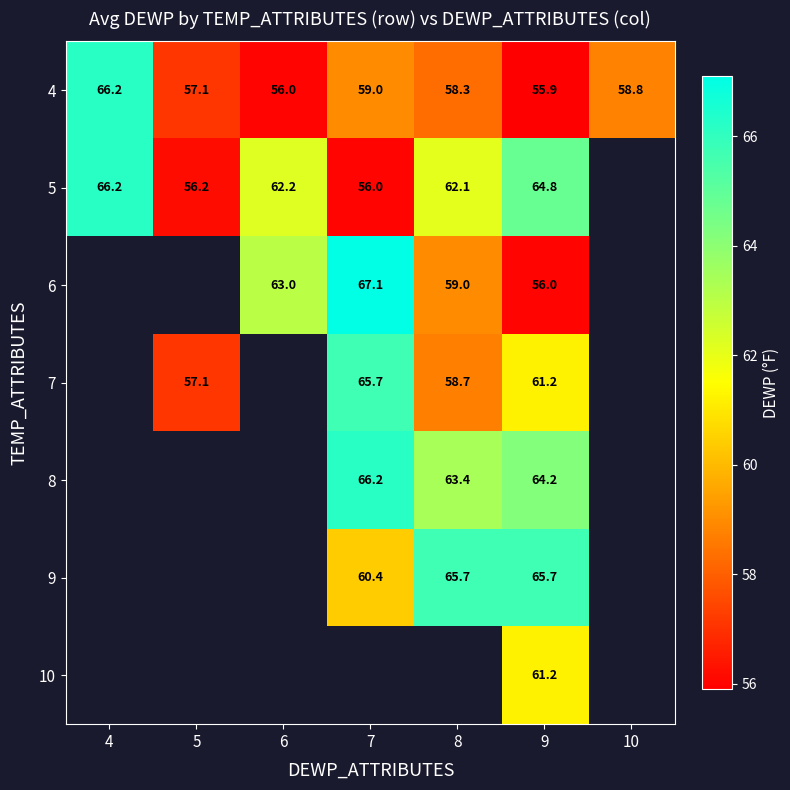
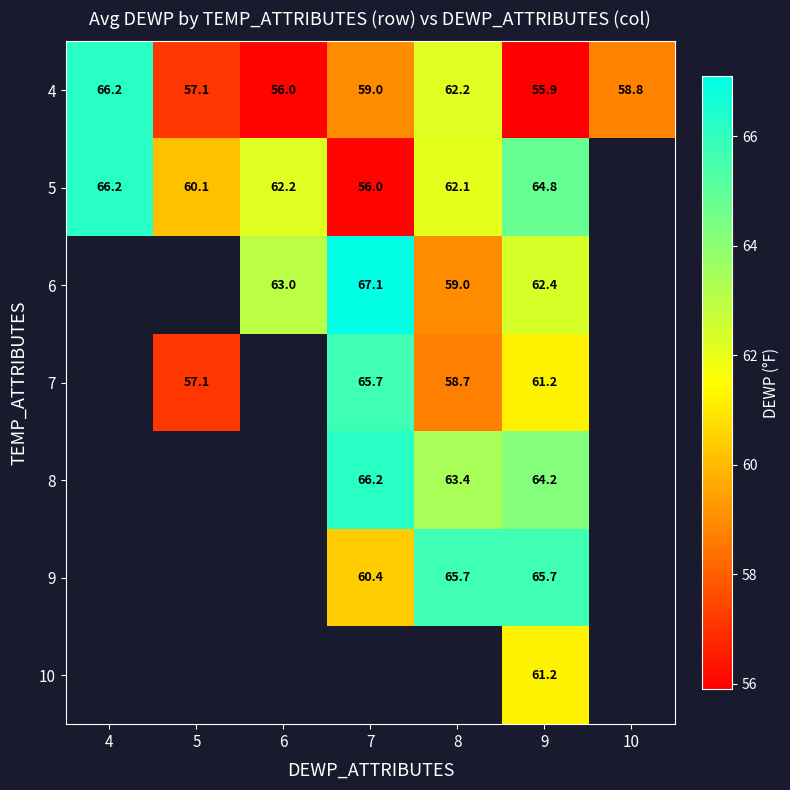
  {
    "4": {
      "4": 66.2,
      "5": 57.1,
      "6": 56.0,
      "7": 59.0,
-     "8": 58.3,
+     "8": 62.2,
      "9": 55.9,
      "10": 58.8
    },
    "5": {
      "4": 66.2,
-     "5": 56.2,
+     "5": 60.1,
      "6": 62.2,
      "7": 56.0,
      "8": 62.1,
      "9": 64.8
    },
    "6": {
      "6": 63.0,
      "7": 67.1,
      "8": 59.0,
-     "9": 56.0
+     "9": 62.4
    },
    "7": {
      "5": 57.1,
      "7": 65.7,
      "8": 58.7,
      "9": 61.2
    },
    "8": {
      "7": 66.2,
      "8": 63.4,
      "9": 64.2
    },
    "9": {
      "7": 60.4,
      "8": 65.7,
      "9": 65.7
    },
    "10": {
      "9": 61.2
    }
  }
